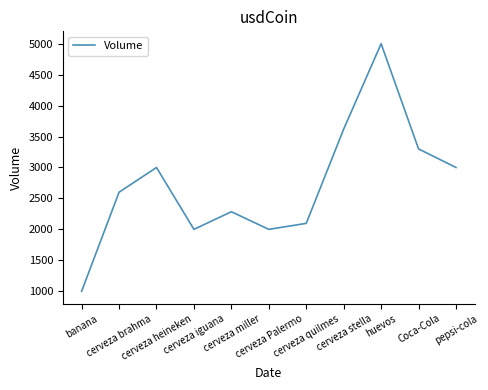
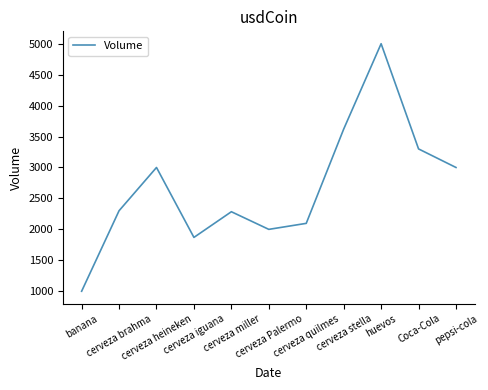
  {
    "banana": 1000,
-   "cerveza brahma": 2600,
+   "cerveza brahma": 2300,
    "cerveza heineken": 3000,
-   "cerveza iguana": 2000,
+   "cerveza iguana": 1900,
    "cerveza miller": 2300,
    "cerveza Palermo": 2000,
    "cerveza quilmes": 2100,
    "cerveza stella": 3600,
    "huevos": 5000,
    "Coca-Cola": 3300,
    "pepsi-cola": 3000
  }
